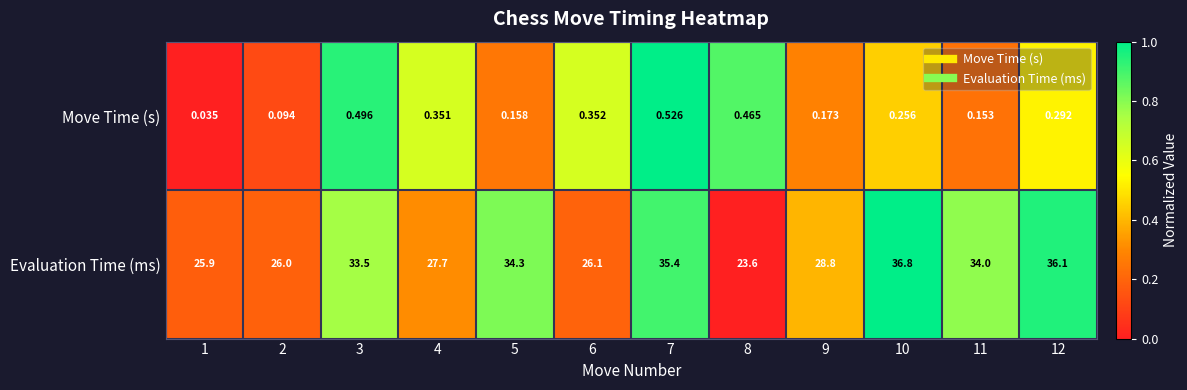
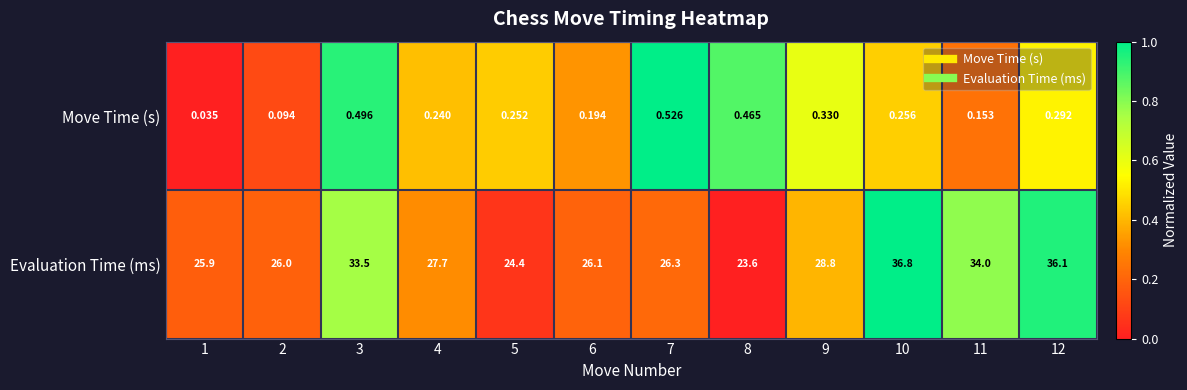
  {
    "Move Time (s)": {
      "1": 0.035,
      "2": 0.094,
      "3": 0.496,
-     "4": 0.351,
-     "5": 0.158,
-     "6": 0.352,
+     "4": 0.240,
+     "5": 0.252,
+     "6": 0.194,
      "7": 0.526,
      "8": 0.465,
-     "9": 0.173,
+     "9": 0.330,
      "10": 0.256,
      "11": 0.153,
      "12": 0.292
    },
    "Evaluation Time (ms)": {
      "1": 25.9,
      "2": 26.0,
      "3": 33.5,
      "4": 27.7,
-     "5": 34.3,
+     "5": 24.4,
      "6": 26.1,
-     "7": 35.4,
+     "7": 26.3,
      "8": 23.6,
      "9": 28.8,
      "10": 36.8,
      "11": 34.0,
      "12": 36.1
    }
  }
